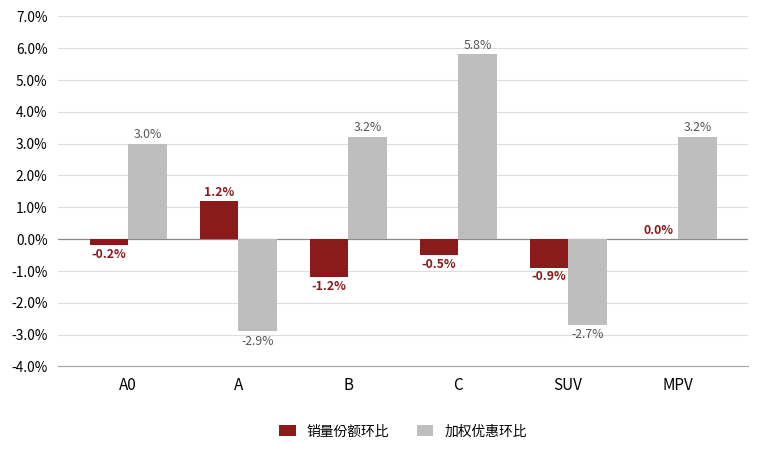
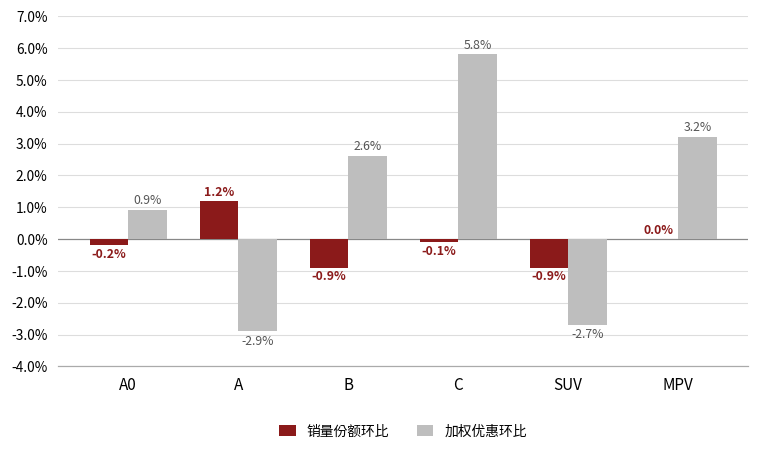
  {
    "销量份额环比": {
      "A0": "-0.2%",
      "A": "1.2%",
-     "B": "-1.2%",
-     "C": "-0.5%",
+     "B": "-0.9%",
+     "C": "-0.1%",
      "SUV": "-0.9%",
      "MPV": "0.0%"
    },
    "加权优惠环比": {
-     "A0": "3.0%",
+     "A0": "0.9%",
      "A": "-2.9%",
-     "B": "3.2%",
+     "B": "2.6%",
      "C": "5.8%",
      "SUV": "-2.7%",
      "MPV": "3.2%"
    }
  }
